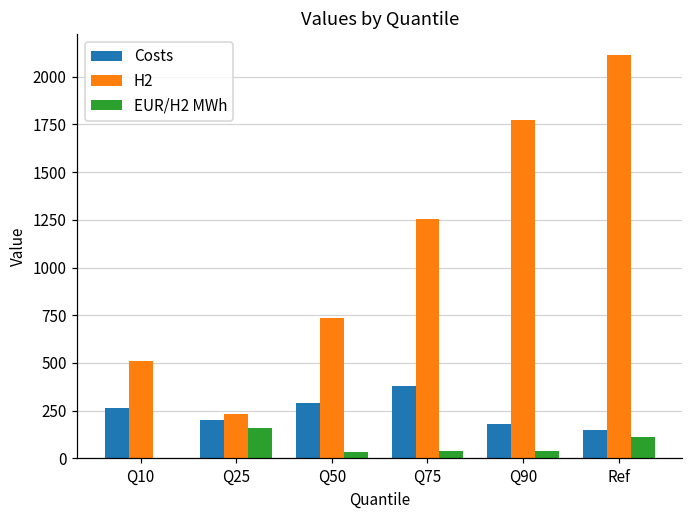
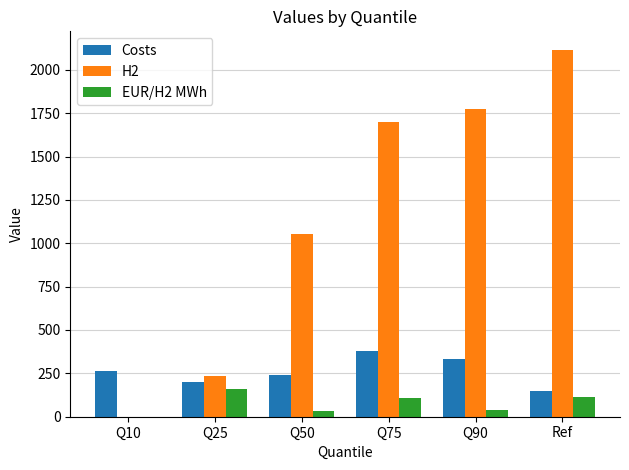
  {
    "Costs": {
      "Q10": 260,
      "Q25": 200,
-     "Q50": 290,
+     "Q50": 240,
      "Q75": 380,
-     "Q90": 180,
+     "Q90": 330,
      "Ref": 150
    },
    "H2": {
-     "Q10": 510,
+     "Q10": 0,
      "Q25": 230,
-     "Q50": 740,
-     "Q75": 1260,
+     "Q50": 1060,
+     "Q75": 1700,
      "Q90": 1780,
      "Ref": 2120
    },
    "EUR/H2 MWh": {
      "Q10": 0,
      "Q25": 160,
      "Q50": 30,
-     "Q75": 40,
+     "Q75": 110,
      "Q90": 40,
      "Ref": 110
    }
  }
